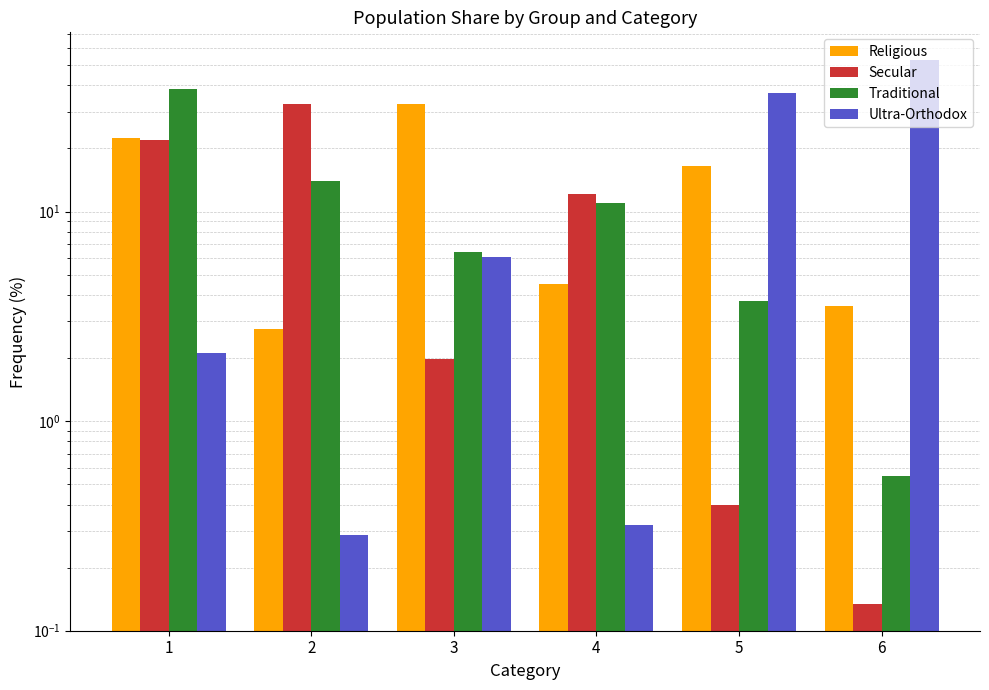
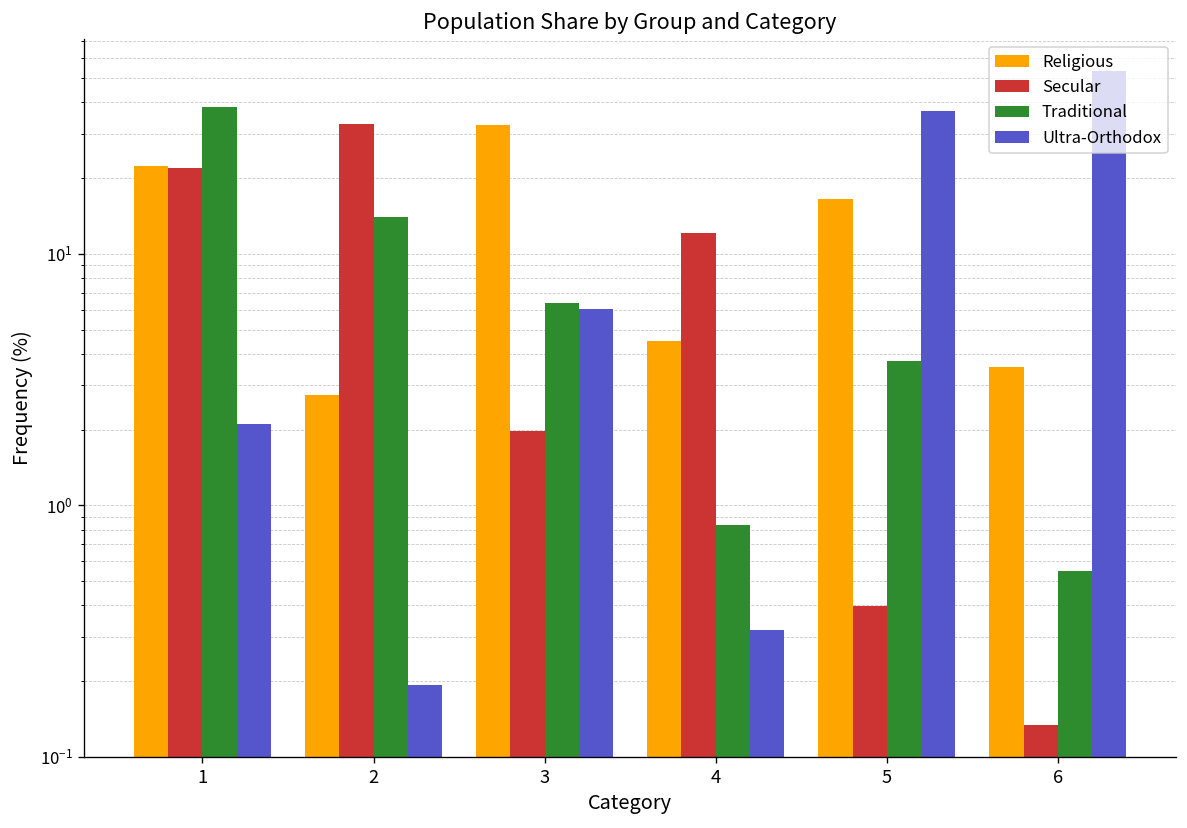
  {
    "Religious": {
      "1": 22,
      "2": 2.7,
      "3": 33,
      "4": 4.5,
      "5": 16,
      "6": 3.5
    },
    "Secular": {
      "1": 22,
      "2": 33,
      "3": 2.0,
      "4": 12,
      "5": 0.40,
      "6": 0.13
    },
    "Traditional": {
      "1": 38,
      "2": 14,
      "3": 6.4,
-     "4": 11,
+     "4": 0.83,
      "5": 3.7,
      "6": 0.55
    },
    "Ultra-Orthodox": {
      "1": 2.1,
-     "2": 0.29,
+     "2": 0.19,
      "3": 6.0,
      "4": 0.32,
      "5": 37
    }
  }
